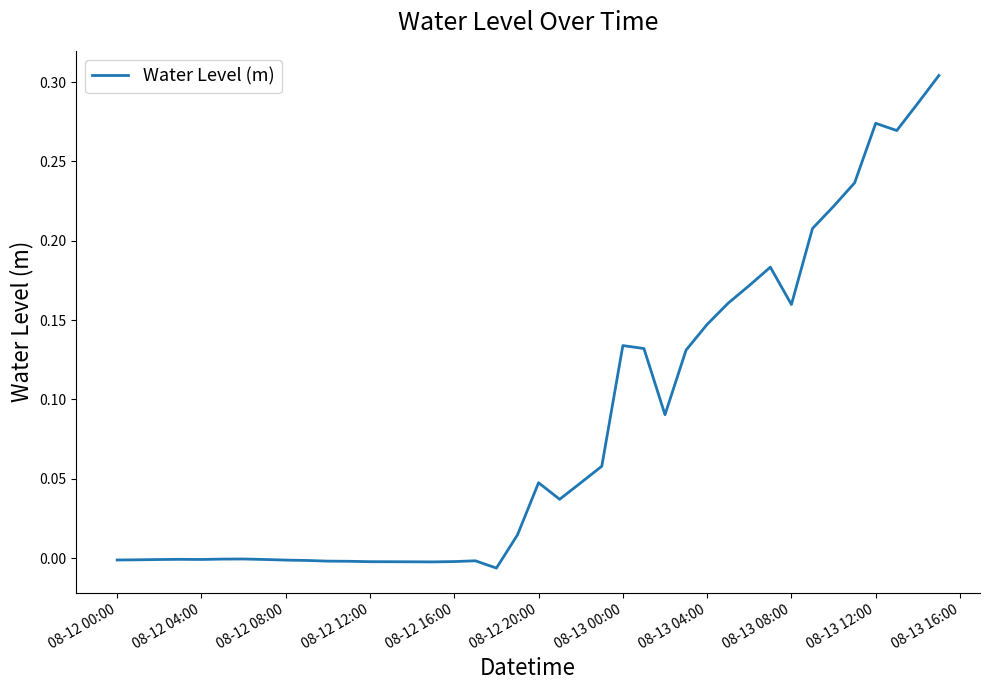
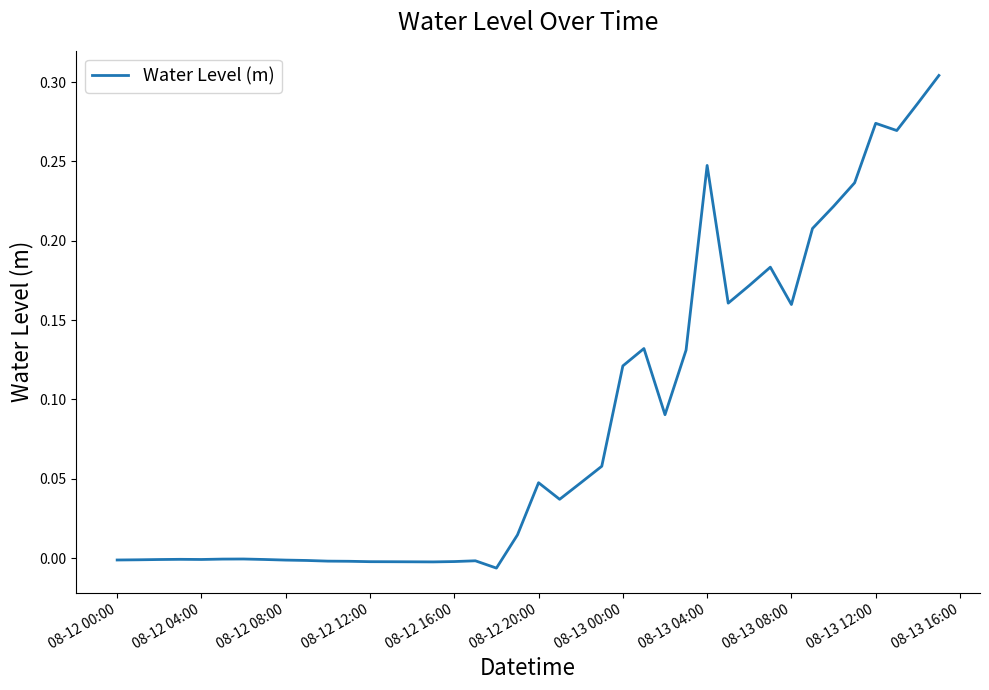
  {
    "08-12 00:00": -0.001,
    "08-12 04:00": -0.001,
    "08-12 08:00": -0.001,
    "08-12 12:00": -0.002,
    "08-12 16:00": -0.002,
    "08-12 20:00": 0.047,
-   "08-13 00:00": 0.134,
-   "08-13 04:00": 0.147,
+   "08-13 00:00": 0.121,
+   "08-13 04:00": 0.248,
    "08-13 08:00": 0.160,
    "08-13 12:00": 0.274
  }
